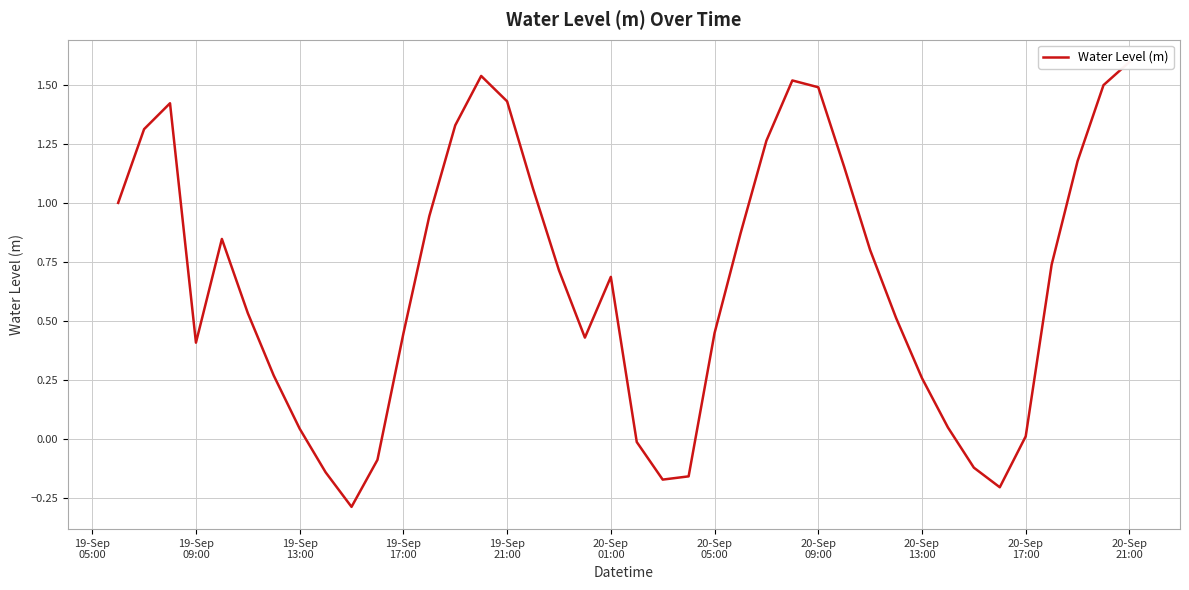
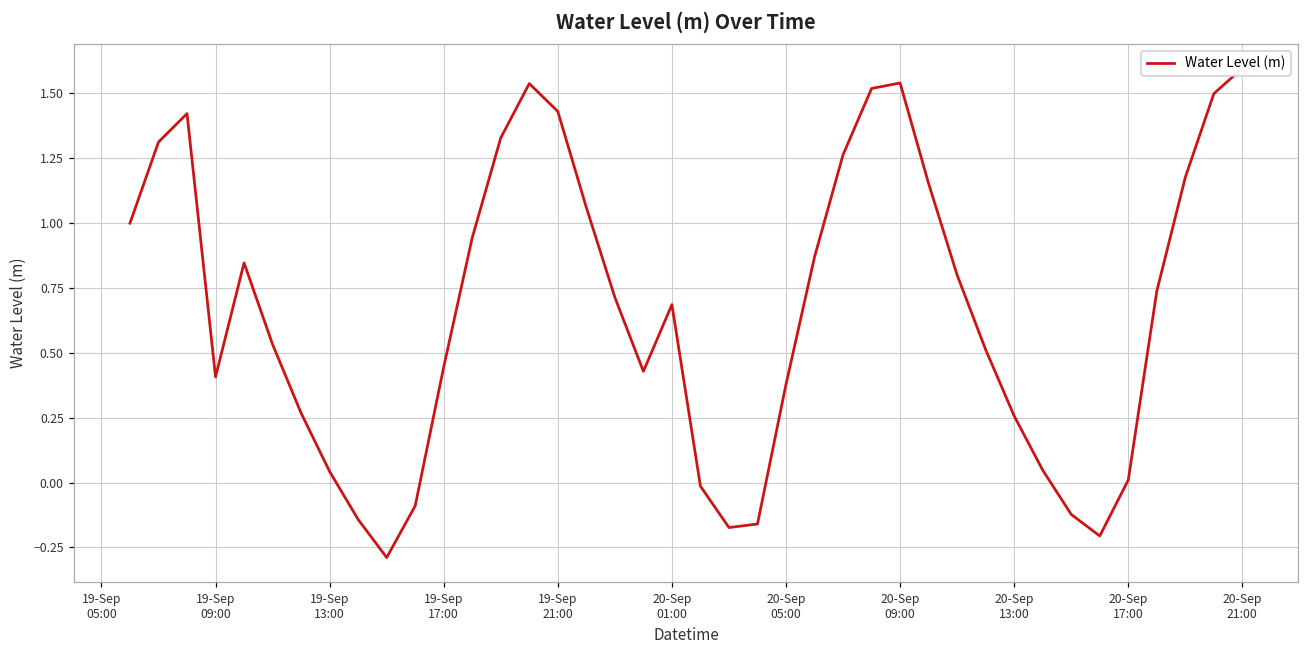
  {
    "19-Sep 09:00": 0.41,
    "19-Sep 13:00": 0.04,
    "19-Sep 17:00": 0.45,
    "19-Sep 21:00": 1.43,
    "20-Sep 01:00": 0.69,
-   "20-Sep 05:00": 0.45,
-   "20-Sep 09:00": 1.49,
+   "20-Sep 05:00": 0.38,
+   "20-Sep 09:00": 1.54,
    "20-Sep 13:00": 0.26,
    "20-Sep 17:00": 0.01
  }
